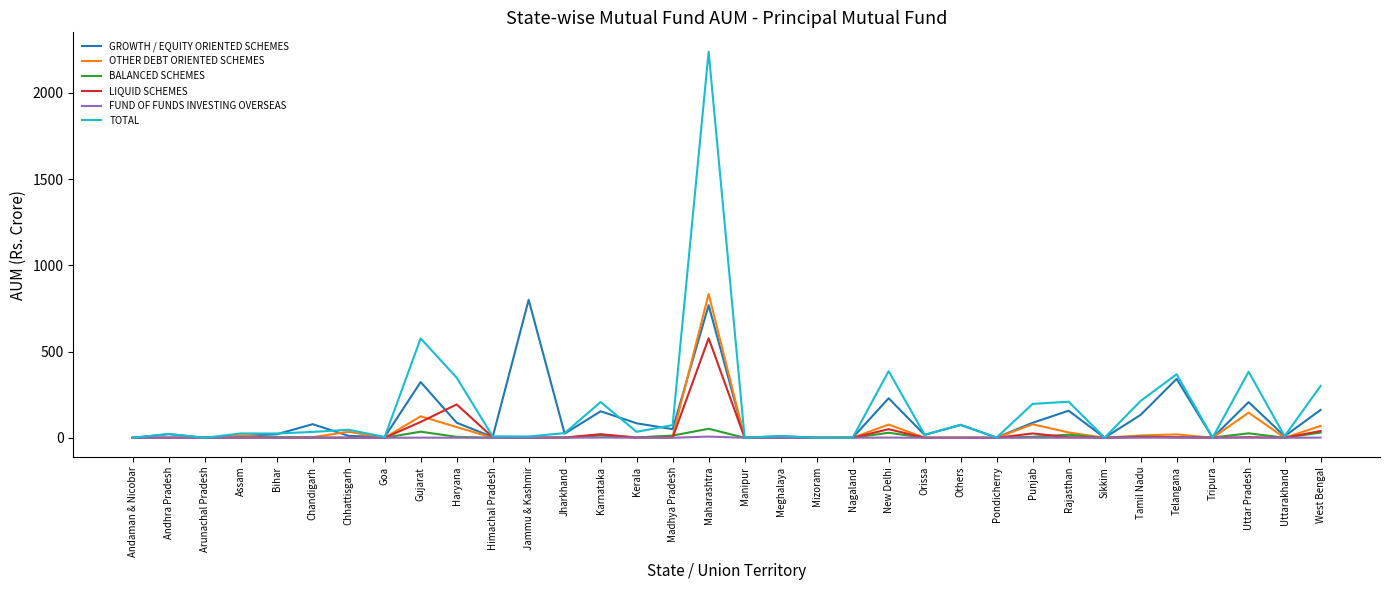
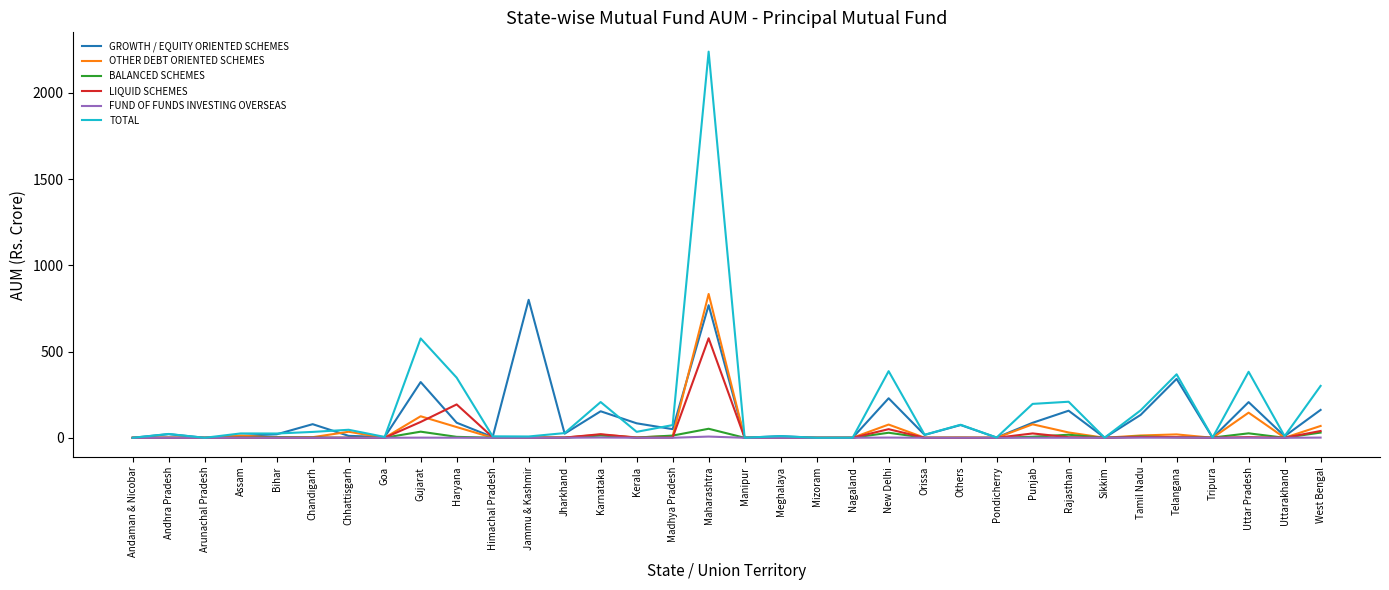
  {
    "GROWTH / EQUITY ORIENTED SCHEMES": {
      "Chandigarh": 80,
      "Gujarat": 320,
      "Haryana": 90,
      "Jammu & Kashmir": 800,
      "Karnataka": 150,
      "Kerala": 80,
      "Madhya Pradesh": 50,
      "Maharashtra": 770,
      "New Delhi": 230,
      "Rajasthan": 160,
      "Tamil Nadu": 130,
      "Telangana": 340,
      "Uttar Pradesh": 210,
      "West Bengal": 160
    },
    "OTHER DEBT ORIENTED SCHEMES": {
      "Gujarat": 120,
      "Haryana": 60,
      "Maharashtra": 830,
      "New Delhi": 80,
      "Telangana": 20,
      "Uttar Pradesh": 150,
      "West Bengal": 70
    },
    "BALANCED SCHEMES": {
      "Gujarat": 40,
      "Maharashtra": 50,
      "New Delhi": 30,
      "Uttar Pradesh": 30
    },
    "LIQUID SCHEMES": {
      "Gujarat": 90,
      "Haryana": 190,
      "Maharashtra": 580,
      "New Delhi": 50,
      "Punjab": 30
    },
    "FUND OF FUNDS INVESTING OVERSEAS": {
      "Gujarat": 0,
      "Maharashtra": 10,
      "New Delhi": 0,
      "West Bengal": 0
    },
    "TOTAL": {
      "Chandigarh": 30,
      "Gujarat": 580,
      "Haryana": 350,
      "Karnataka": 210,
      "Kerala": 30,
      "Madhya Pradesh": 70,
      "Maharashtra": 2240,
      "New Delhi": 390,
      "Punjab": 200,
      "Rajasthan": 210,
-     "Tamil Nadu": 210,
+     "Tamil Nadu": 160,
      "Telangana": 370,
      "Uttar Pradesh": 380,
      "West Bengal": 300
    }
  }
